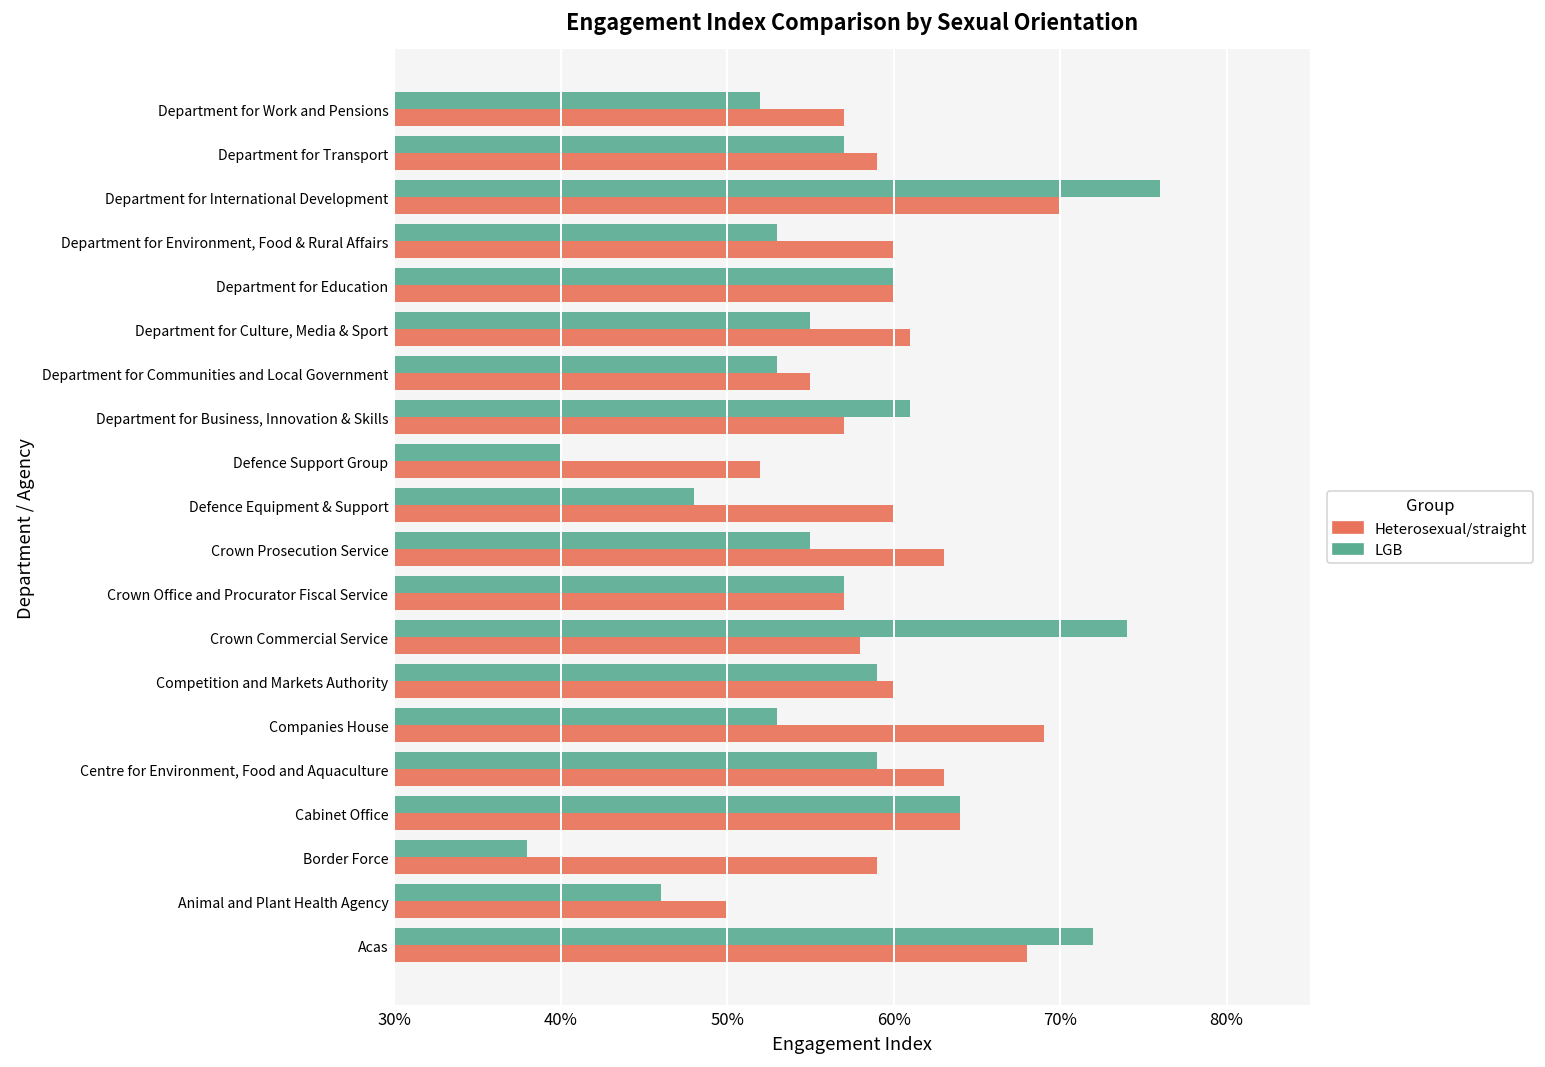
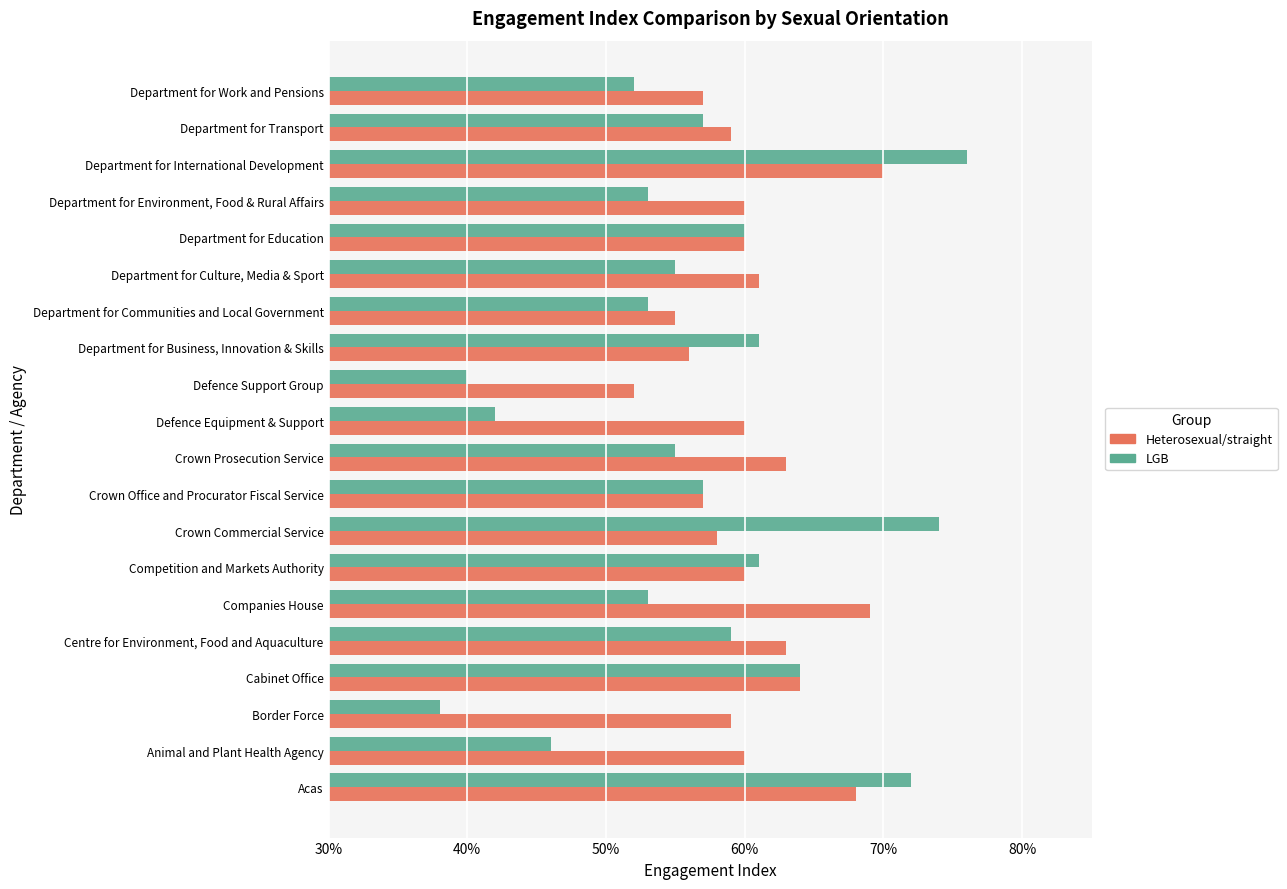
  {
    "LGB": {
      "Department for Work and Pensions": "52.0%",
      "Department for Transport": "57.0%",
      "Department for International Development": "76.0%",
      "Department for Environment, Food & Rural Affairs": "53.0%",
      "Department for Education": "60.0%",
      "Department for Culture, Media & Sport": "55.0%",
      "Department for Communities and Local Government": "53.0%",
      "Department for Business, Innovation & Skills": "61.0%",
      "Defence Support Group": "40.0%",
-     "Defence Equipment & Support": "48.0%",
+     "Defence Equipment & Support": "42.0%",
      "Crown Prosecution Service": "55.0%",
      "Crown Office and Procurator Fiscal Service": "57.0%",
      "Crown Commercial Service": "74.0%",
-     "Competition and Markets Authority": "59.0%",
+     "Competition and Markets Authority": "61.0%",
      "Companies House": "53.0%",
      "Centre for Environment, Food and Aquaculture": "59.0%",
      "Cabinet Office": "64.0%",
      "Border Force": "38.0%",
      "Animal and Plant Health Agency": "46.0%",
      "Acas": "72.0%"
    },
    "Heterosexual/straight": {
      "Department for Work and Pensions": "57.0%",
      "Department for Transport": "59.0%",
      "Department for International Development": "70.0%",
      "Department for Environment, Food & Rural Affairs": "60.0%",
      "Department for Education": "60.0%",
      "Department for Culture, Media & Sport": "61.0%",
      "Department for Communities and Local Government": "55.0%",
-     "Department for Business, Innovation & Skills": "57.0%",
+     "Department for Business, Innovation & Skills": "56.0%",
      "Defence Support Group": "52.0%",
      "Defence Equipment & Support": "60.0%",
      "Crown Prosecution Service": "63.0%",
      "Crown Office and Procurator Fiscal Service": "57.0%",
      "Crown Commercial Service": "58.0%",
      "Competition and Markets Authority": "60.0%",
      "Companies House": "69.0%",
      "Centre for Environment, Food and Aquaculture": "63.0%",
      "Cabinet Office": "64.0%",
      "Border Force": "59.0%",
-     "Animal and Plant Health Agency": "50.0%",
+     "Animal and Plant Health Agency": "60.0%",
      "Acas": "68.0%"
    }
  }
